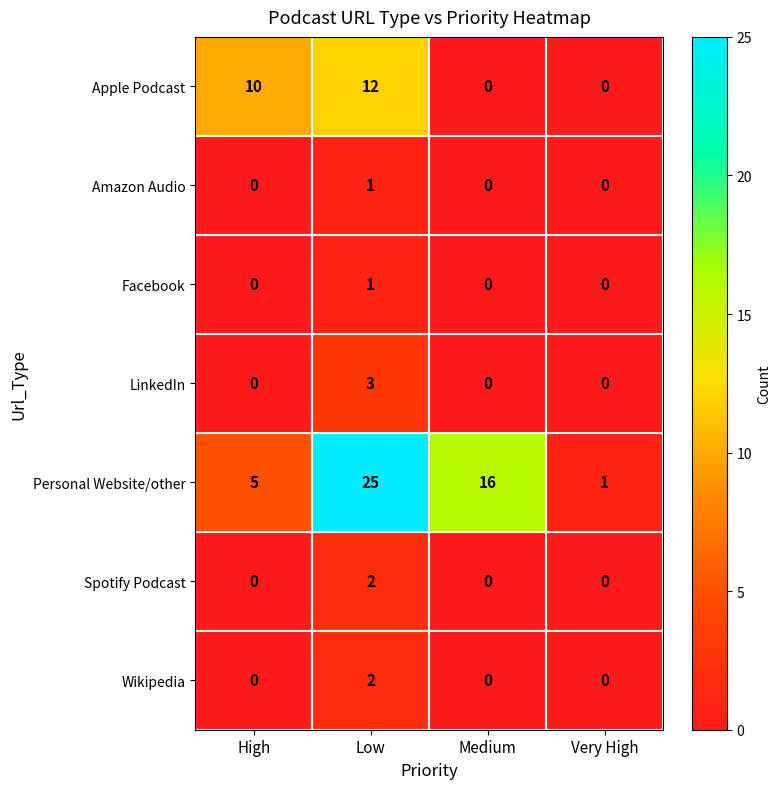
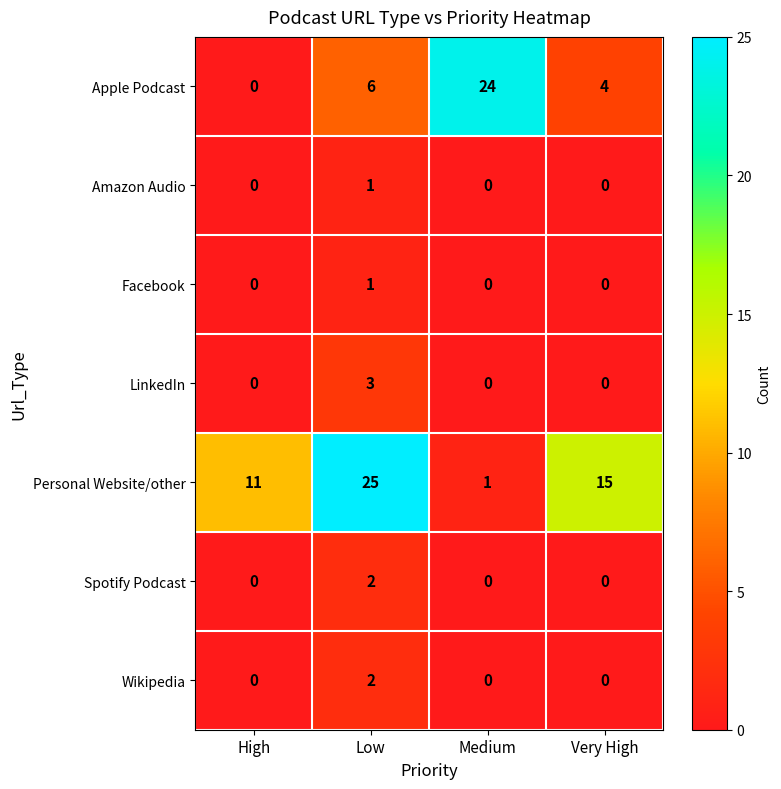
  {
    "Apple Podcast": {
-     "High": 10,
-     "Low": 12,
-     "Medium": 0,
-     "Very High": 0
+     "High": 0,
+     "Low": 6,
+     "Medium": 24,
+     "Very High": 4
    },
    "Amazon Audio": {
      "High": 0,
      "Low": 1,
      "Medium": 0,
      "Very High": 0
    },
    "Facebook": {
      "High": 0,
      "Low": 1,
      "Medium": 0,
      "Very High": 0
    },
    "LinkedIn": {
      "High": 0,
      "Low": 3,
      "Medium": 0,
      "Very High": 0
    },
    "Personal Website/other": {
-     "High": 5,
+     "High": 11,
      "Low": 25,
-     "Medium": 16,
-     "Very High": 1
+     "Medium": 1,
+     "Very High": 15
    },
    "Spotify Podcast": {
      "High": 0,
      "Low": 2,
      "Medium": 0,
      "Very High": 0
    },
    "Wikipedia": {
      "High": 0,
      "Low": 2,
      "Medium": 0,
      "Very High": 0
    }
  }
